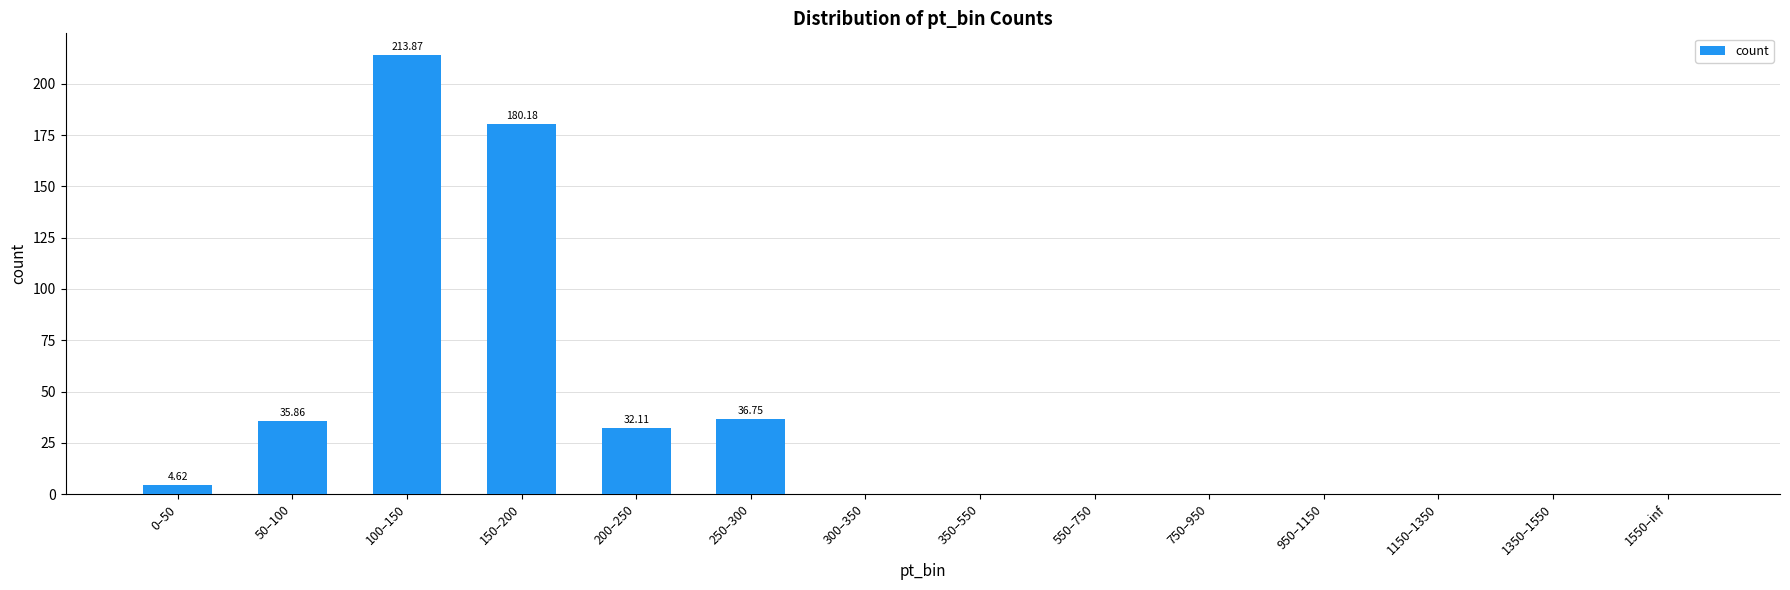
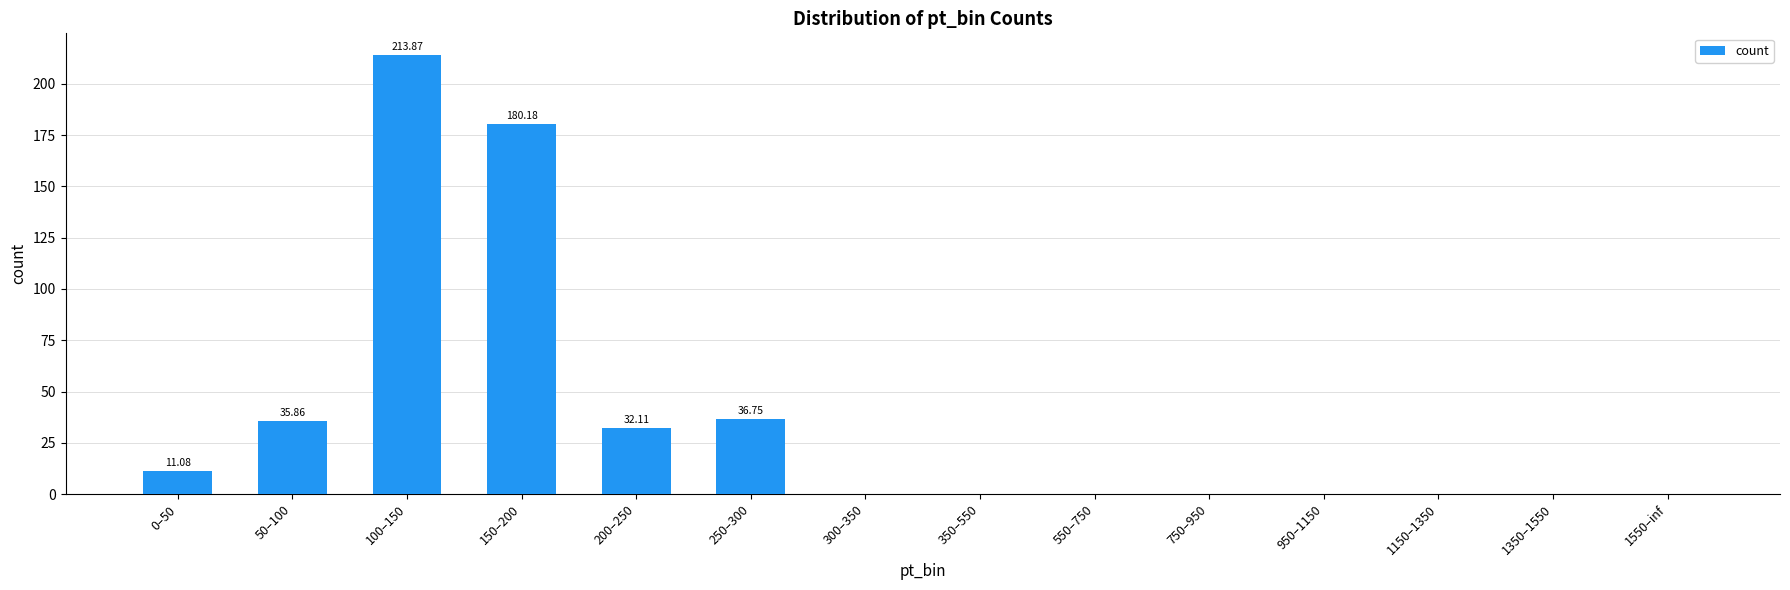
  {
-   "0–50": 4.62,
+   "0–50": 11.08,
    "50–100": 35.86,
    "100–150": 213.87,
    "150–200": 180.18,
    "200–250": 32.11,
    "250–300": 36.75
  }
